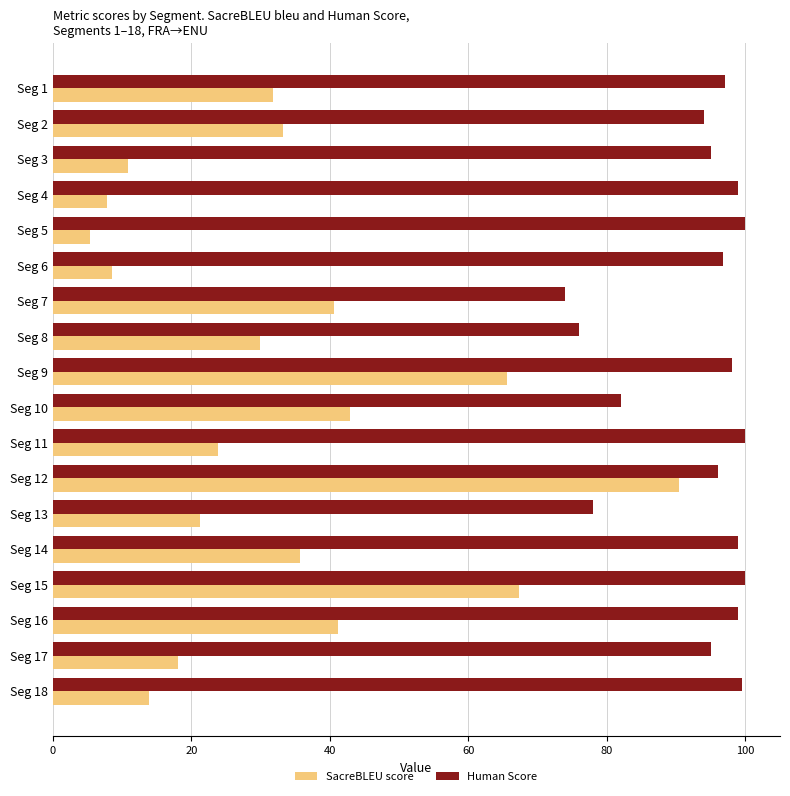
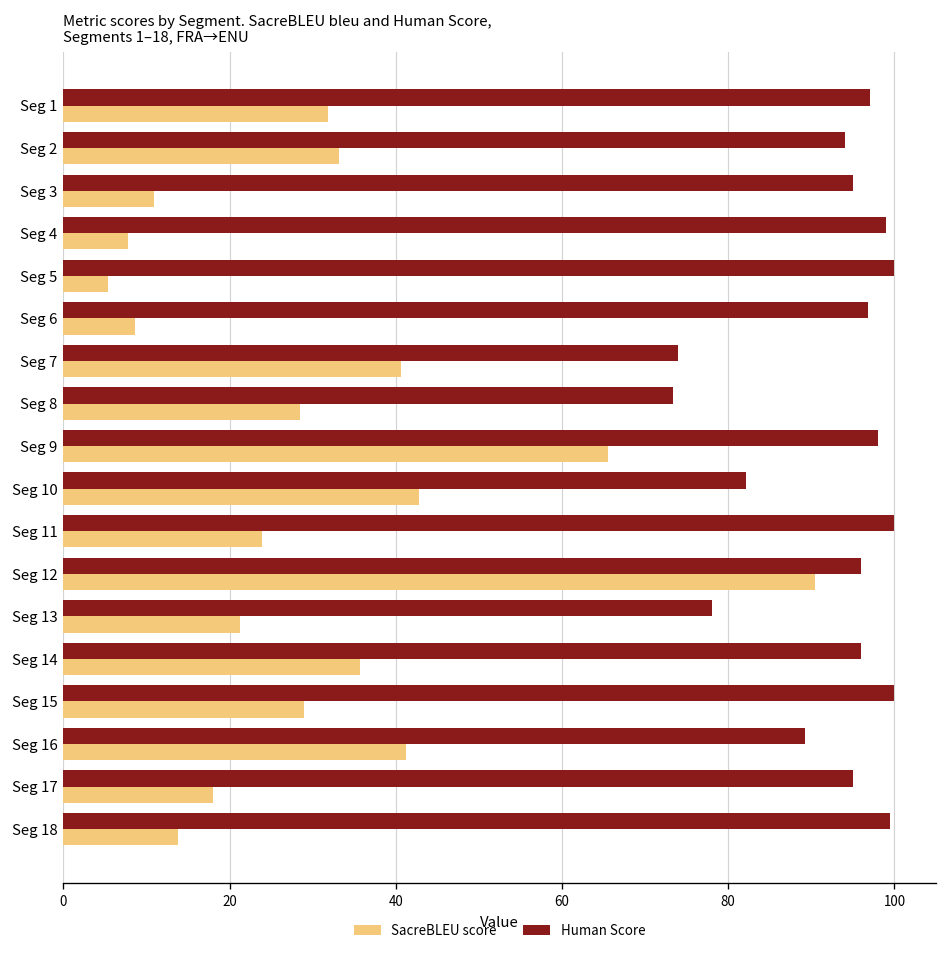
  {
    "SacreBLEU score": {
      "Seg 1": 32,
      "Seg 2": 33,
      "Seg 3": 11,
      "Seg 4": 8,
      "Seg 5": 5,
      "Seg 6": 9,
      "Seg 7": 41,
-     "Seg 8": 30,
+     "Seg 8": 28,
      "Seg 9": 66,
      "Seg 10": 43,
      "Seg 11": 24,
      "Seg 12": 90,
      "Seg 13": 21,
      "Seg 14": 36,
-     "Seg 15": 67,
+     "Seg 15": 29,
      "Seg 16": 41,
      "Seg 17": 18,
      "Seg 18": 14
    },
    "Human Score": {
      "Seg 1": 97,
      "Seg 2": 94,
      "Seg 3": 95,
      "Seg 4": 99,
      "Seg 5": 100,
      "Seg 6": 97,
      "Seg 7": 74,
-     "Seg 8": 76,
+     "Seg 8": 73,
      "Seg 9": 98,
      "Seg 10": 82,
      "Seg 11": 100,
      "Seg 12": 96,
      "Seg 13": 78,
-     "Seg 14": 99,
+     "Seg 14": 96,
      "Seg 15": 100,
-     "Seg 16": 99,
+     "Seg 16": 89,
      "Seg 17": 95,
      "Seg 18": 100
    }
  }
